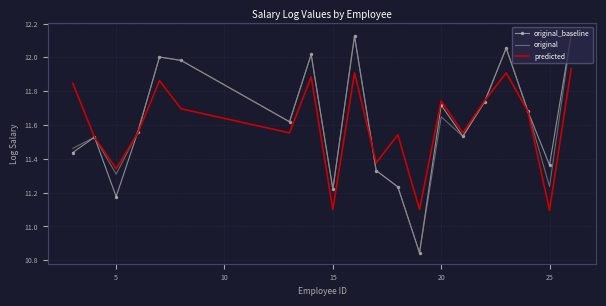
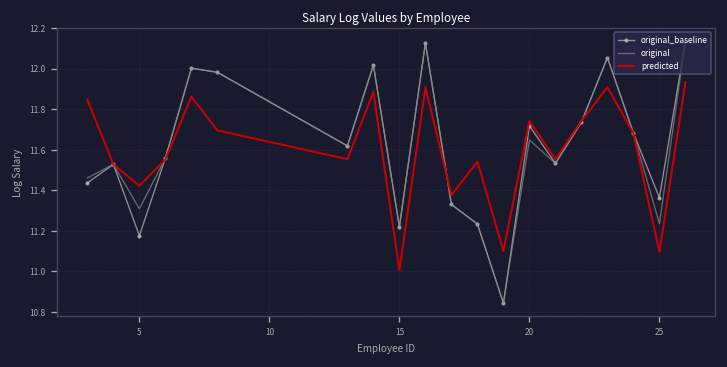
  {
    "original_baseline": {
      "5": 11.18,
      "20": 11.72,
      "25": 11.36
    },
    "original": {
      "5": 11.31,
      "20": 11.65,
      "25": 11.24
    },
    "predicted": {
-     "5": 11.34,
-     "15": 11.10,
+     "5": 11.42,
+     "15": 11.01,
      "20": 11.74,
      "25": 11.10
    }
  }
